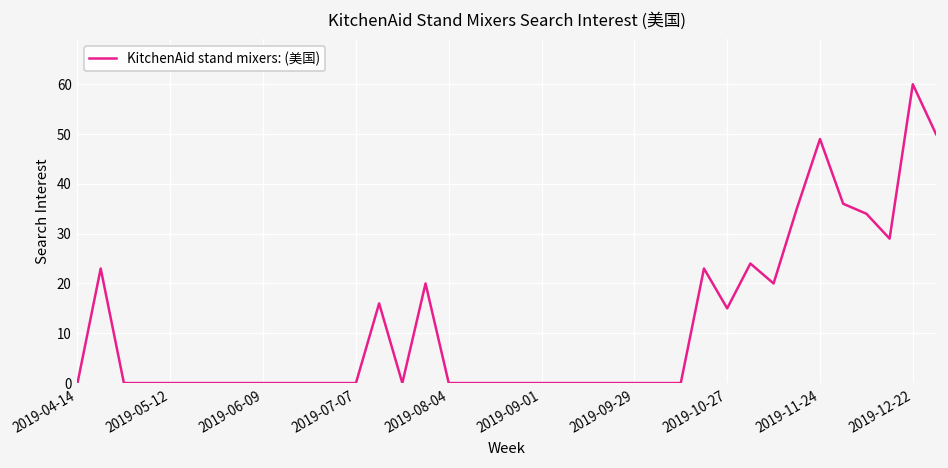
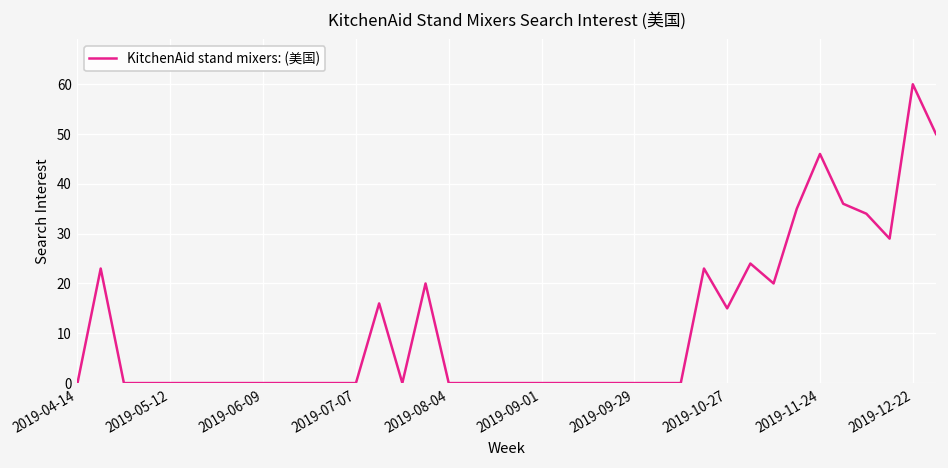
  {
    "2019-04-14": 0,
    "2019-05-12": 0,
    "2019-06-09": 0,
    "2019-07-07": 0,
    "2019-08-04": 0,
    "2019-09-01": 0,
    "2019-09-29": 0,
    "2019-10-27": 15,
-   "2019-11-24": 49,
+   "2019-11-24": 46,
    "2019-12-22": 60
  }
